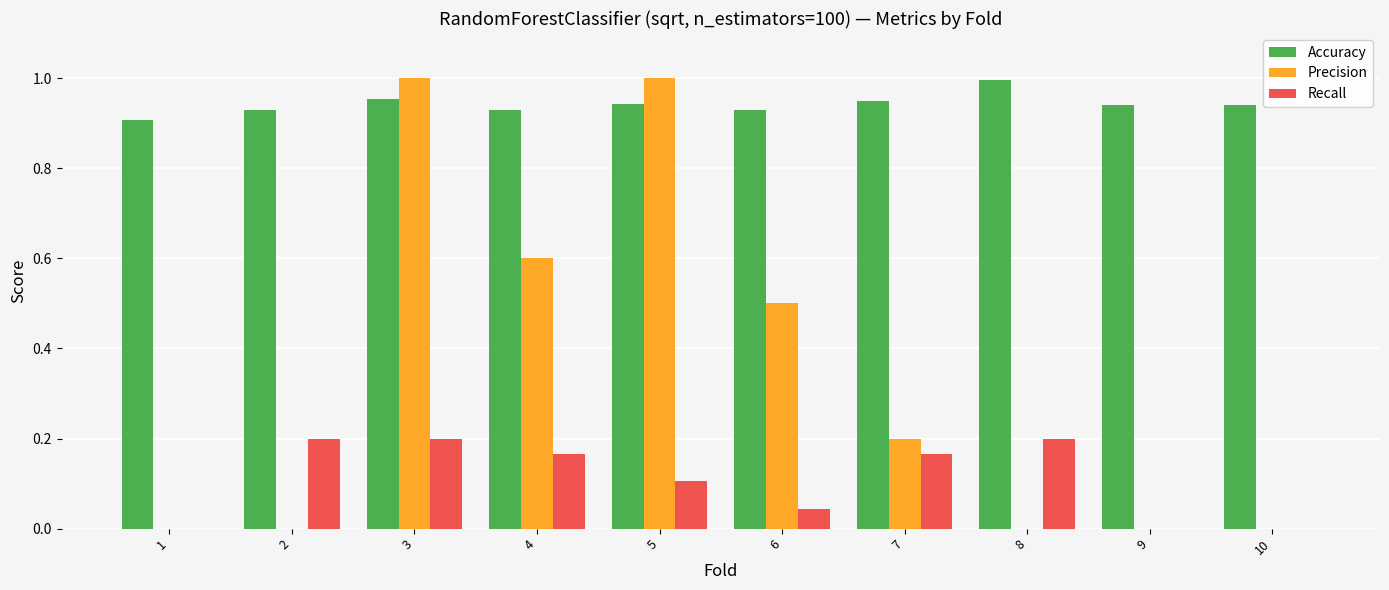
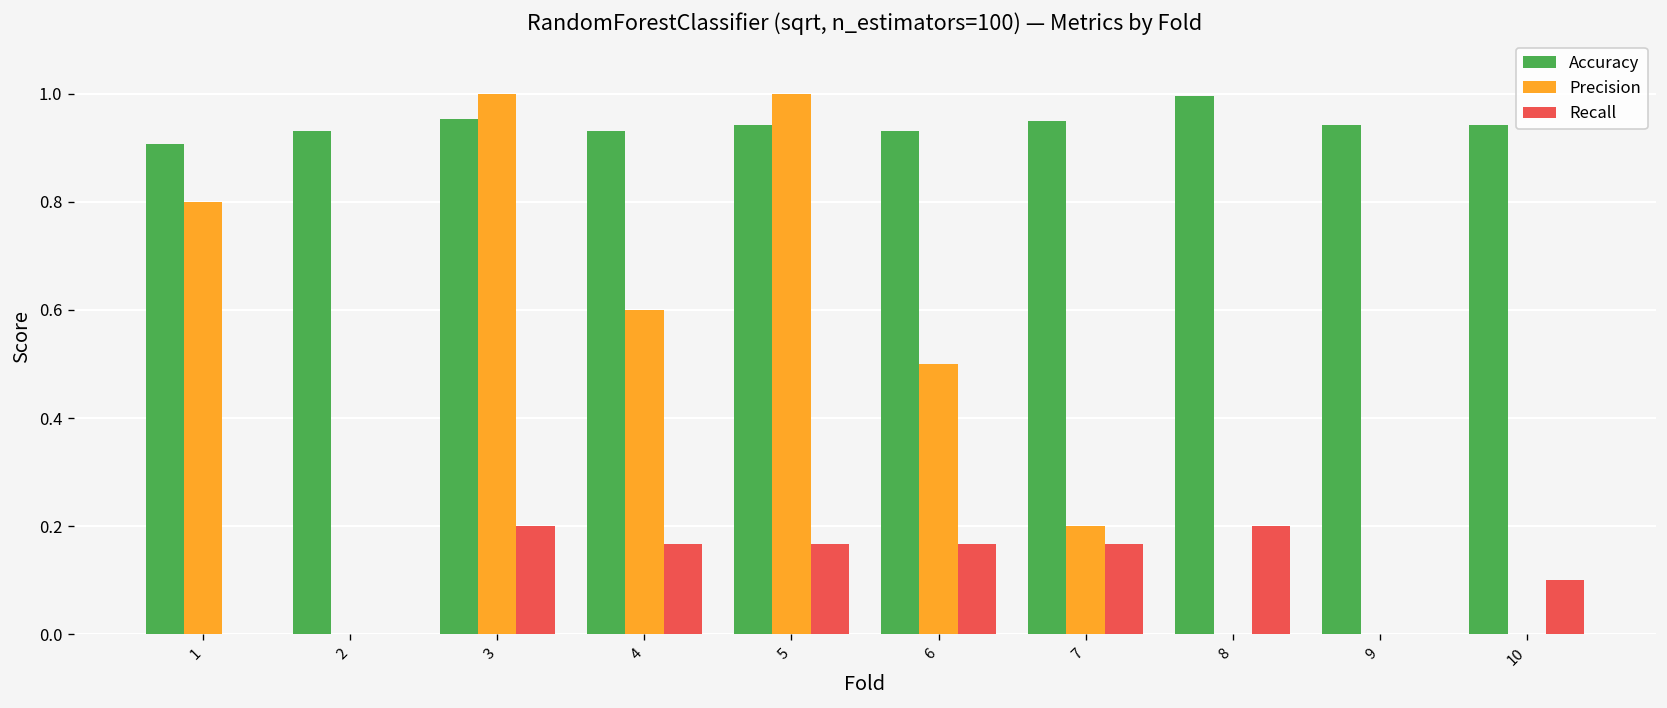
  {
    "Accuracy": {
      "1": 0.91,
      "2": 0.93,
      "3": 0.95,
      "4": 0.93,
      "5": 0.94,
      "6": 0.93,
      "7": 0.95,
      "8": 1.00,
      "9": 0.94,
      "10": 0.94
    },
    "Precision": {
-     "1": 0.0,
+     "1": 0.8,
      "2": 0.0,
      "3": 1.0,
      "4": 0.6,
      "5": 1.0,
      "6": 0.5,
      "7": 0.2,
      "8": 0.0,
      "9": 0.0,
      "10": 0.0
    },
    "Recall": {
      "1": 0.00,
-     "2": 0.2,
+     "2": 0.0,
      "3": 0.20,
      "4": 0.17,
-     "5": 0.11,
-     "6": 0.04,
+     "5": 0.17,
+     "6": 0.17,
      "7": 0.17,
      "8": 0.20,
      "9": 0.00,
-     "10": 0.0
+     "10": 0.1
    }
  }
